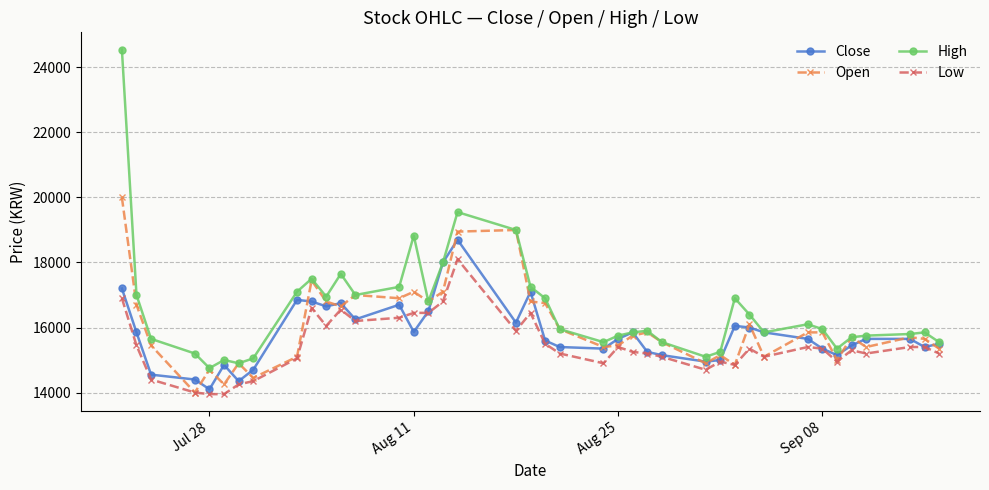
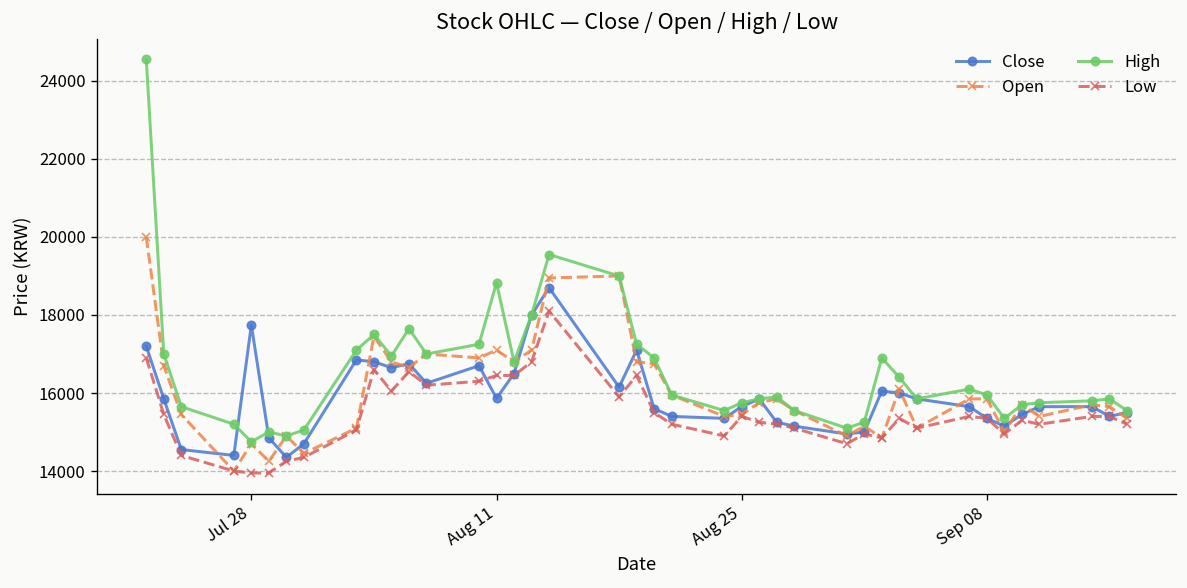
  {
    "Close": {
-     "Jul 28": 14100,
+     "Jul 28": 17700,
      "Aug 11": 15900,
      "Aug 25": 15700
    },
    "High": {
      "Aug 11": 18800,
      "Aug 25": 15800,
      "Sep 08": 16000
    }
  }
